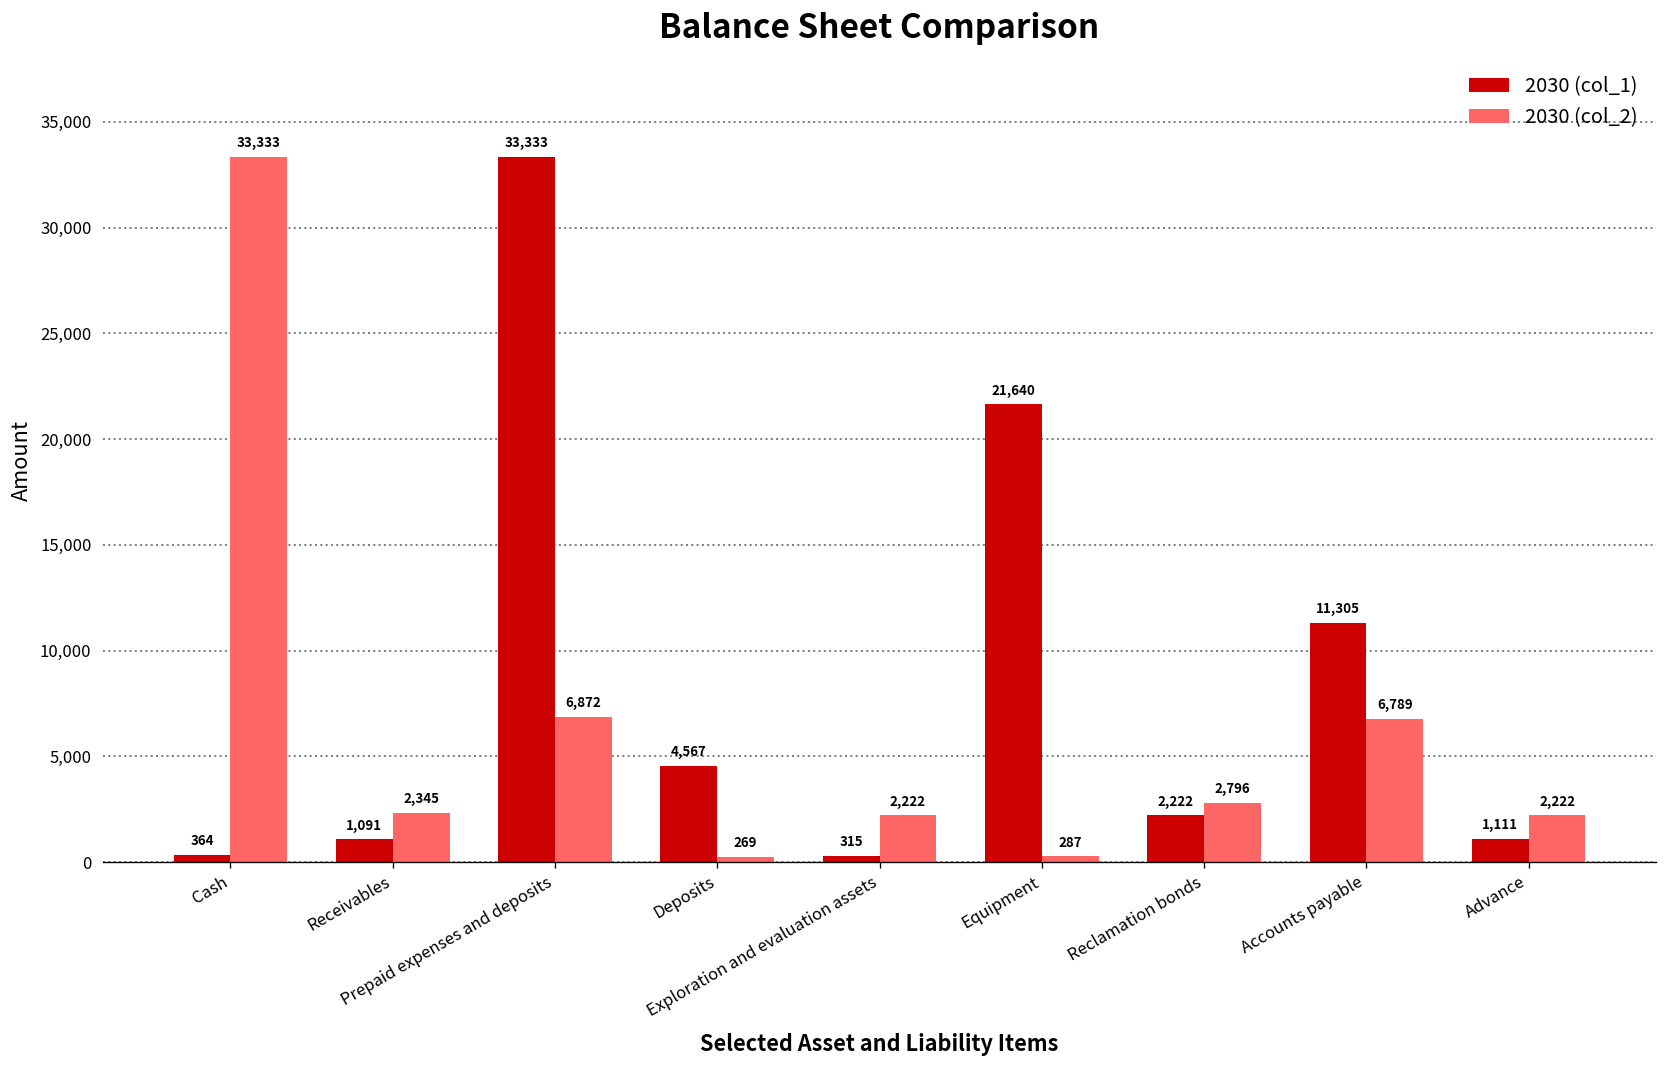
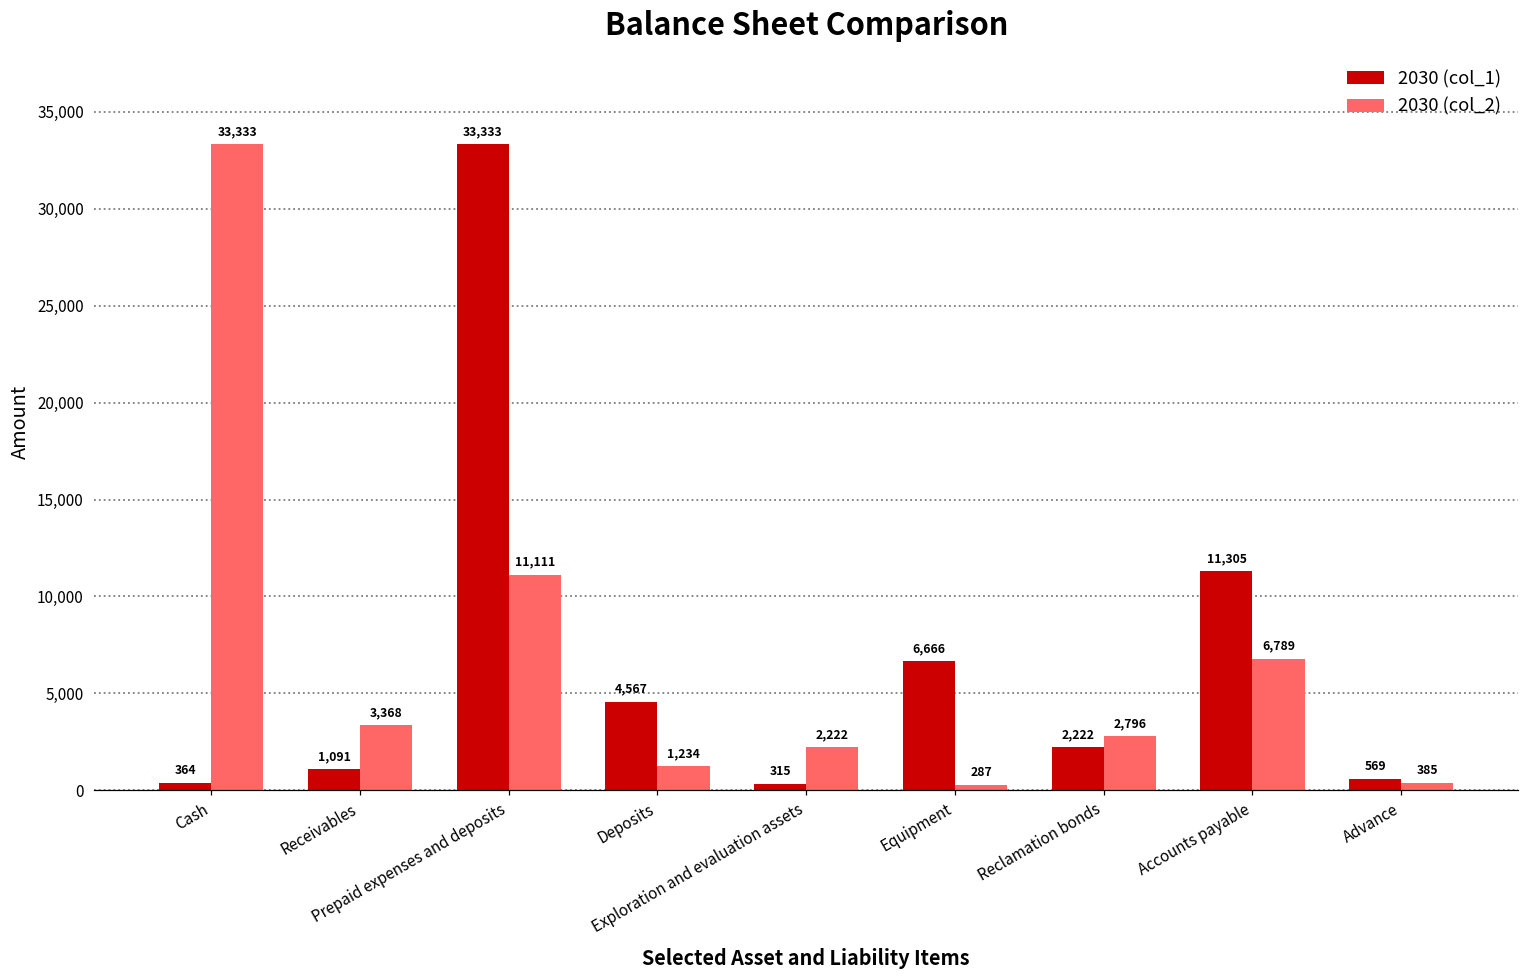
  {
    "2030 (col_1)": {
      "Cash": "364",
      "Receivables": "1,091",
      "Prepaid expenses and deposits": "33,333",
      "Deposits": "4,567",
      "Exploration and evaluation assets": "315",
-     "Equipment": "21,640",
+     "Equipment": "6,666",
      "Reclamation bonds": "2,222",
      "Accounts payable": "11,305",
-     "Advance": "1,111"
+     "Advance": "569"
    },
    "2030 (col_2)": {
      "Cash": "33,333",
-     "Receivables": "2,345",
-     "Prepaid expenses and deposits": "6,872",
-     "Deposits": "269",
+     "Receivables": "3,368",
+     "Prepaid expenses and deposits": "11,111",
+     "Deposits": "1,234",
      "Exploration and evaluation assets": "2,222",
      "Equipment": "287",
      "Reclamation bonds": "2,796",
      "Accounts payable": "6,789",
-     "Advance": "2,222"
+     "Advance": "385"
    }
  }
